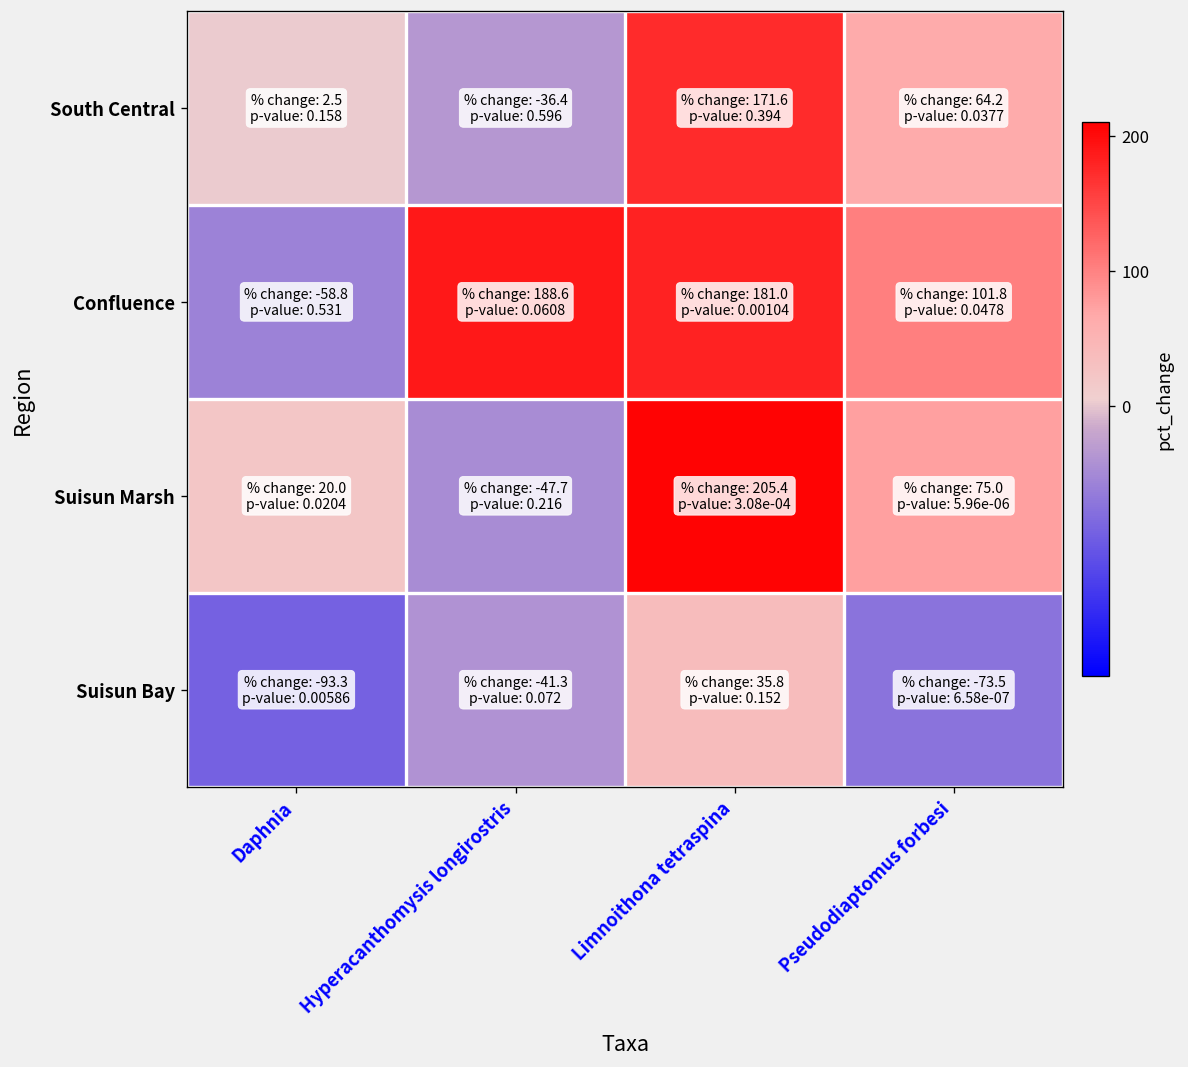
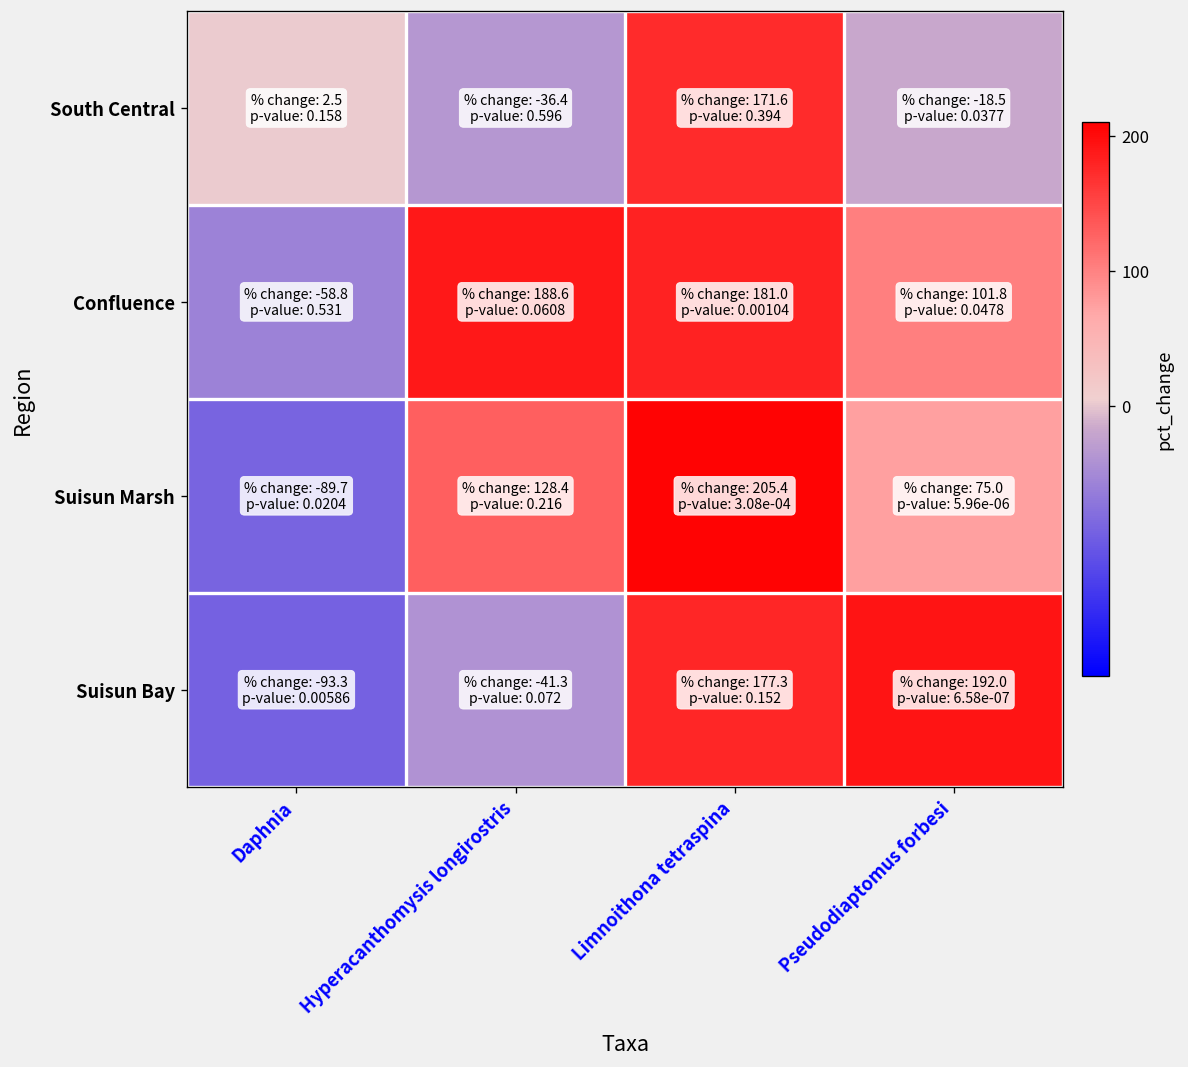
  {
    "South Central": {
-     "Pseudodiaptomus forbesi": 64.2
+     "Pseudodiaptomus forbesi": -18.5
    },
    "Suisun Marsh": {
-     "Daphnia": 20.0,
-     "Hyperacanthomysis longirostris": -47.7
+     "Daphnia": -89.7,
+     "Hyperacanthomysis longirostris": 128.4
    },
    "Suisun Bay": {
-     "Limnoithona tetraspina": 35.8,
-     "Pseudodiaptomus forbesi": -73.5
+     "Limnoithona tetraspina": 177.3,
+     "Pseudodiaptomus forbesi": 192.0
    }
  }
